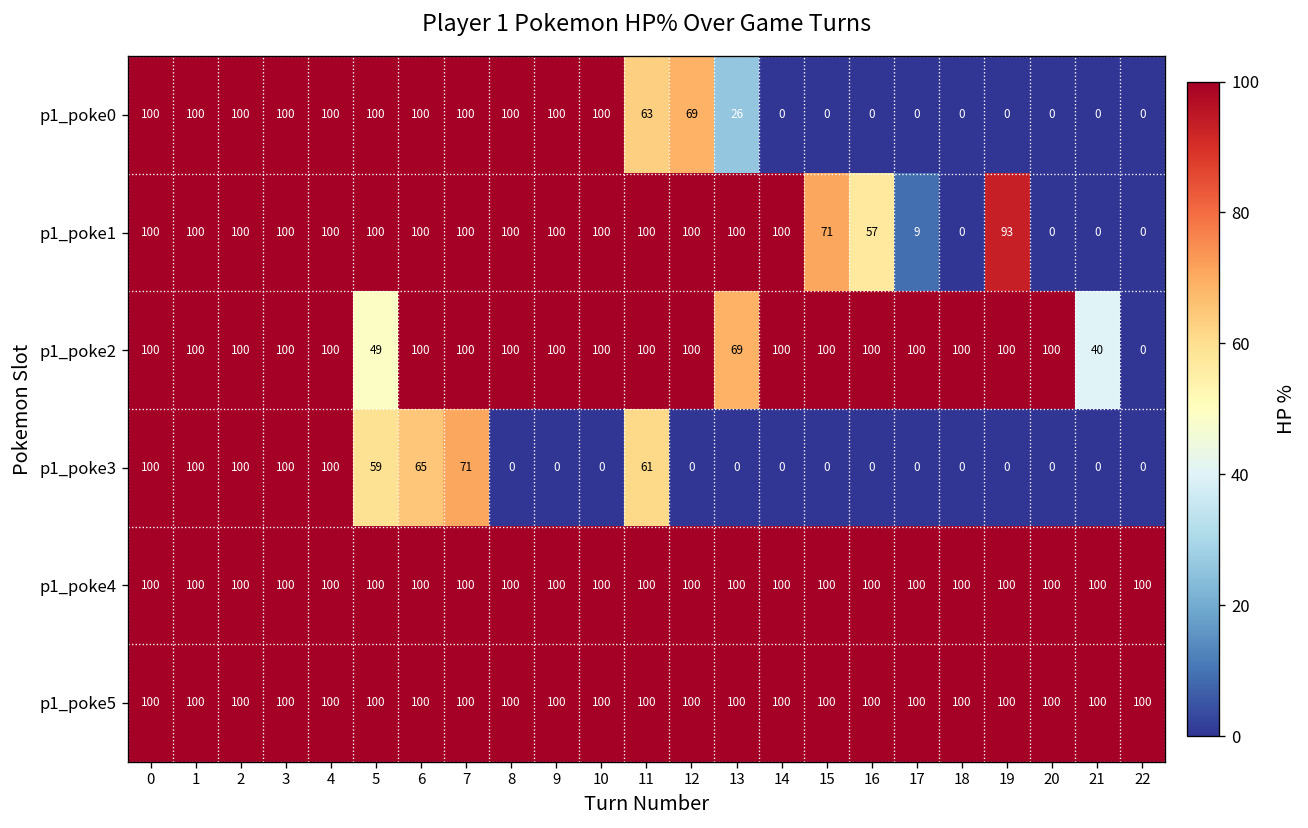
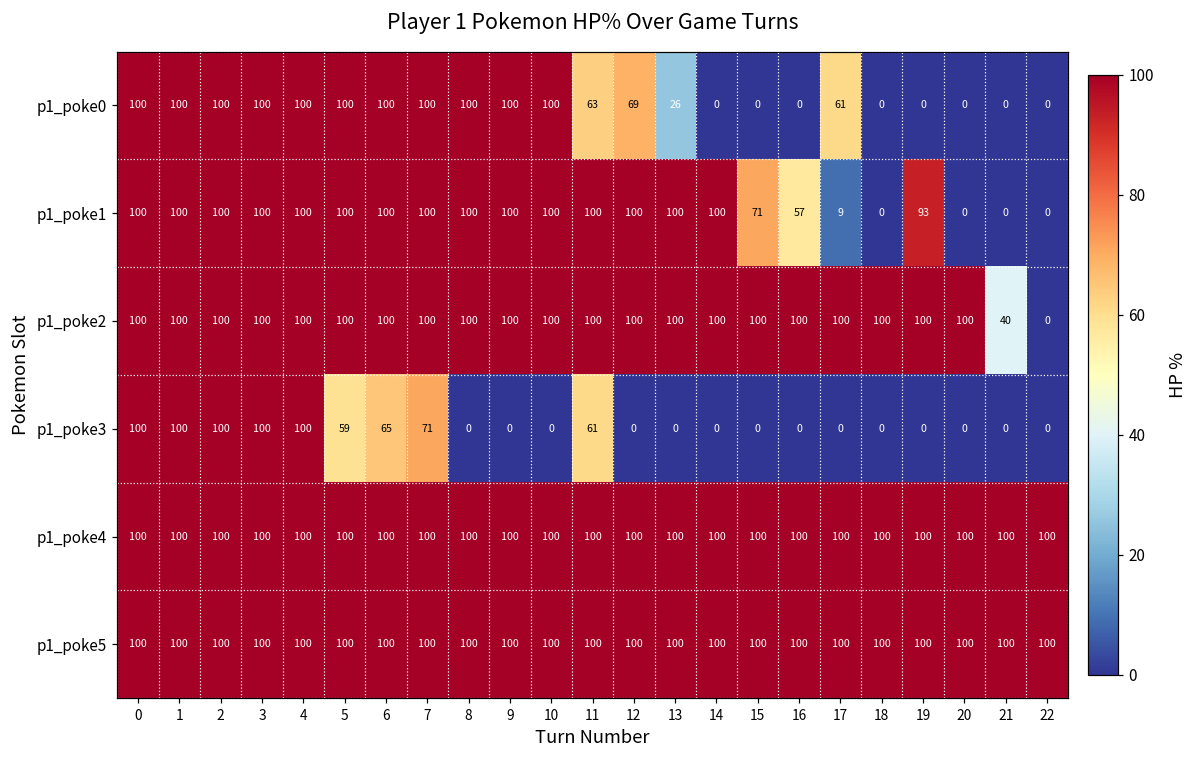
  {
    "p1_poke0": {
      "0": 100,
      "1": 100,
      "2": 100,
      "3": 100,
      "4": 100,
      "5": 100,
      "6": 100,
      "7": 100,
      "8": 100,
      "9": 100,
      "10": 100,
      "11": 63,
      "12": 69,
      "13": 26,
      "14": 0,
      "15": 0,
      "16": 0,
-     "17": 0,
+     "17": 61,
      "18": 0,
      "19": 0,
      "20": 0,
      "21": 0,
      "22": 0
    },
    "p1_poke1": {
      "0": 100,
      "1": 100,
      "2": 100,
      "3": 100,
      "4": 100,
      "5": 100,
      "6": 100,
      "7": 100,
      "8": 100,
      "9": 100,
      "10": 100,
      "11": 100,
      "12": 100,
      "13": 100,
      "14": 100,
      "15": 71,
      "16": 57,
      "17": 9,
      "18": 0,
      "19": 93,
      "20": 0,
      "21": 0,
      "22": 0
    },
    "p1_poke2": {
      "0": 100,
      "1": 100,
      "2": 100,
      "3": 100,
      "4": 100,
-     "5": 49,
+     "5": 100,
      "6": 100,
      "7": 100,
      "8": 100,
      "9": 100,
      "10": 100,
      "11": 100,
      "12": 100,
-     "13": 69,
+     "13": 100,
      "14": 100,
      "15": 100,
      "16": 100,
      "17": 100,
      "18": 100,
      "19": 100,
      "20": 100,
      "21": 40,
      "22": 0
    },
    "p1_poke3": {
      "0": 100,
      "1": 100,
      "2": 100,
      "3": 100,
      "4": 100,
      "5": 59,
      "6": 65,
      "7": 71,
      "8": 0,
      "9": 0,
      "10": 0,
      "11": 61,
      "12": 0,
      "13": 0,
      "14": 0,
      "15": 0,
      "16": 0,
      "17": 0,
      "18": 0,
      "19": 0,
      "20": 0,
      "21": 0,
      "22": 0
    },
    "p1_poke4": {
      "0": 100,
      "1": 100,
      "2": 100,
      "3": 100,
      "4": 100,
      "5": 100,
      "6": 100,
      "7": 100,
      "8": 100,
      "9": 100,
      "10": 100,
      "11": 100,
      "12": 100,
      "13": 100,
      "14": 100,
      "15": 100,
      "16": 100,
      "17": 100,
      "18": 100,
      "19": 100,
      "20": 100,
      "21": 100,
      "22": 100
    },
    "p1_poke5": {
      "0": 100,
      "1": 100,
      "2": 100,
      "3": 100,
      "4": 100,
      "5": 100,
      "6": 100,
      "7": 100,
      "8": 100,
      "9": 100,
      "10": 100,
      "11": 100,
      "12": 100,
      "13": 100,
      "14": 100,
      "15": 100,
      "16": 100,
      "17": 100,
      "18": 100,
      "19": 100,
      "20": 100,
      "21": 100,
      "22": 100
    }
  }
